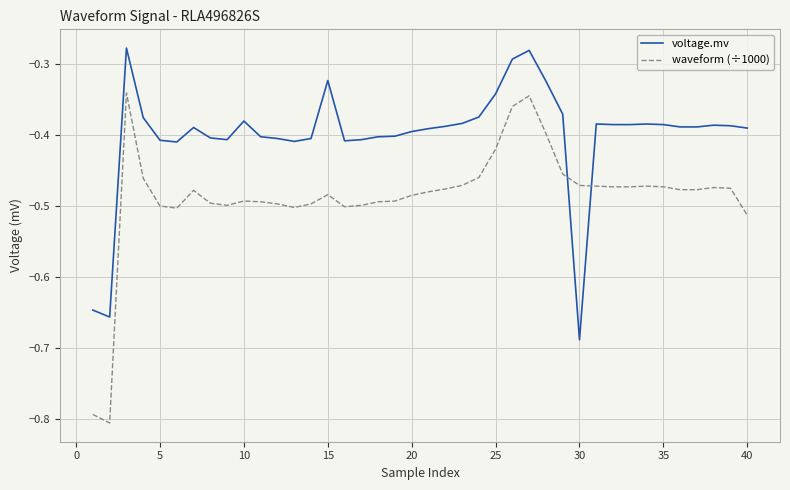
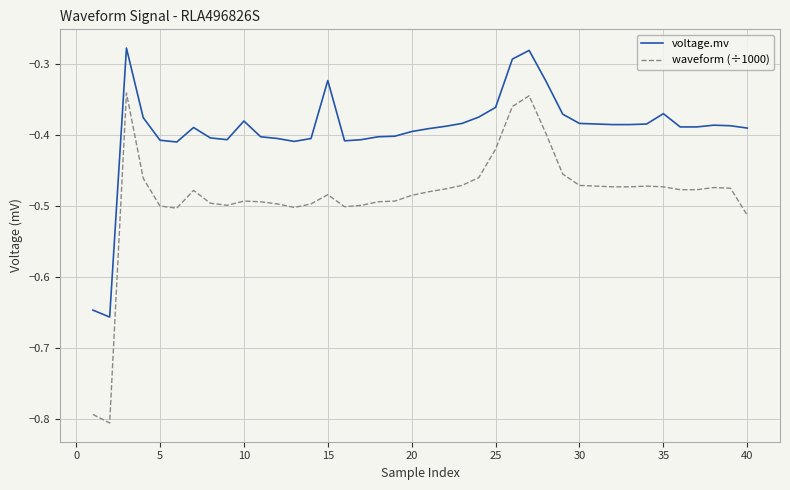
  {
    "voltage.mv": {
      "5": -0.41,
      "10": -0.38,
      "15": -0.32,
      "20": -0.40,
-     "25": -0.34,
-     "30": -0.69,
-     "35": -0.39,
+     "25": -0.36,
+     "30": -0.38,
+     "35": -0.37,
      "40": -0.39
    },
    "waveform (÷1000)": {
      "5": -0.50,
      "10": -0.49,
      "15": -0.48,
      "20": -0.49,
      "25": -0.42,
      "30": -0.47,
      "35": -0.47,
      "40": -0.51
    }
  }
